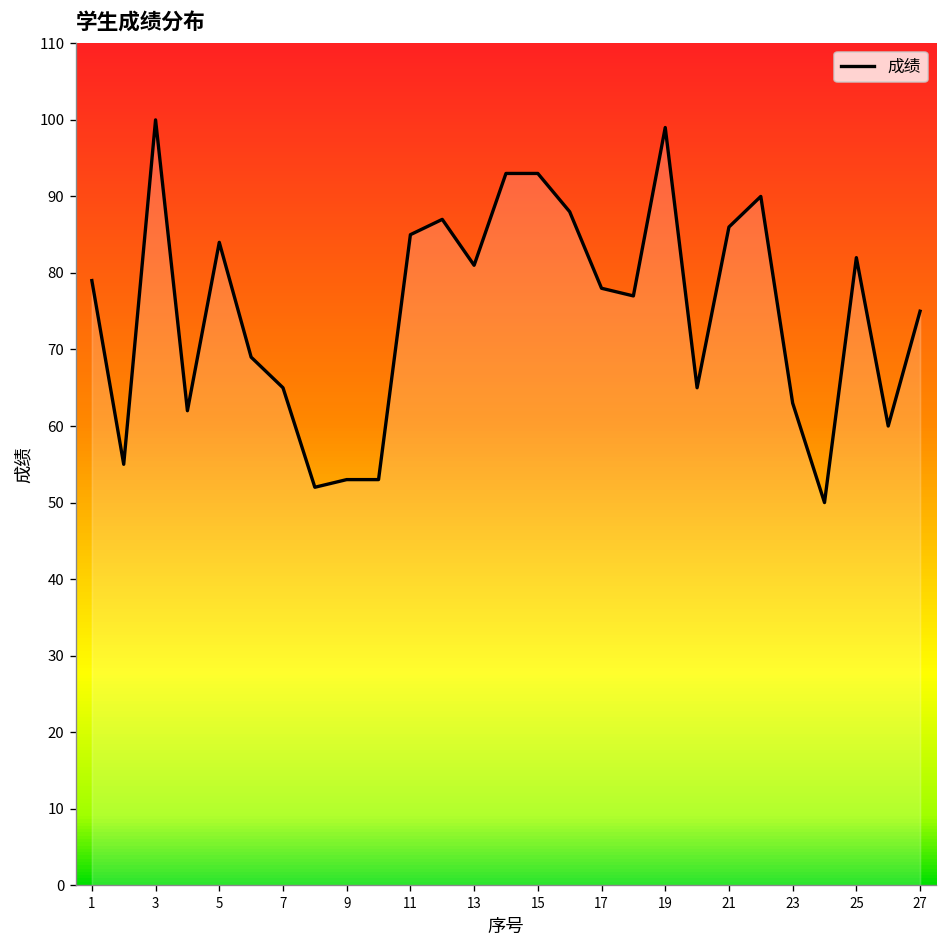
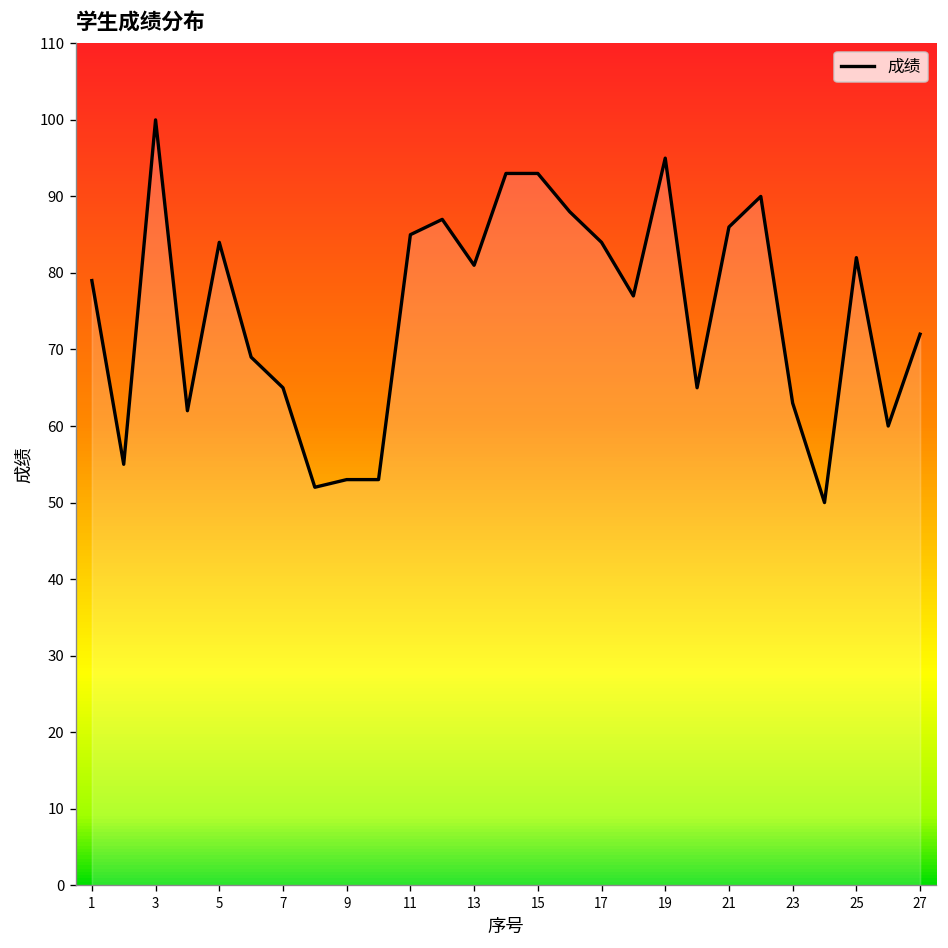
  {
    "1": 79,
    "3": 100,
    "5": 84,
    "7": 65,
    "9": 53,
    "11": 85,
    "13": 81,
    "15": 93,
-   "17": 78,
-   "19": 99,
+   "17": 84,
+   "19": 95,
    "21": 86,
    "23": 63,
    "25": 82,
-   "27": 75
+   "27": 72
  }
